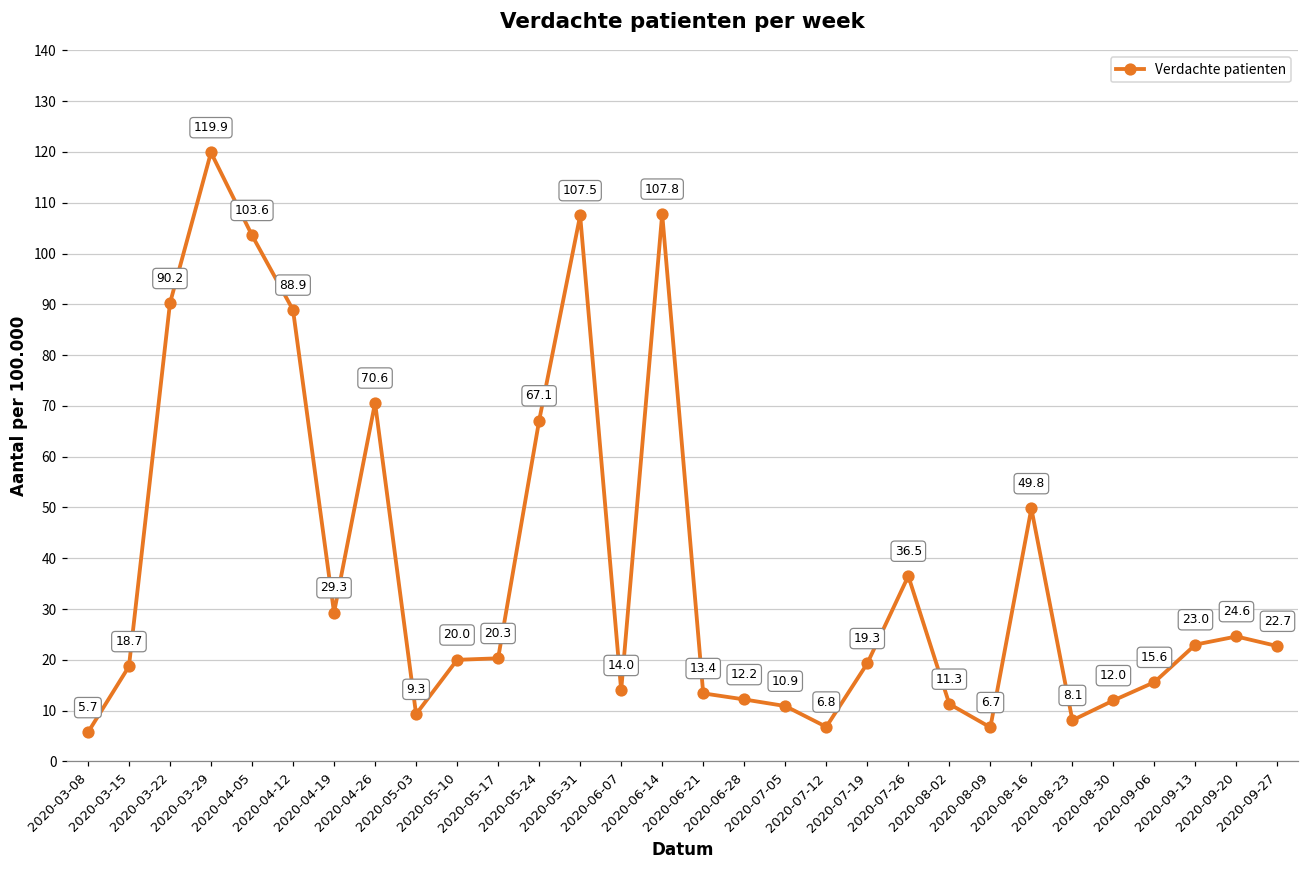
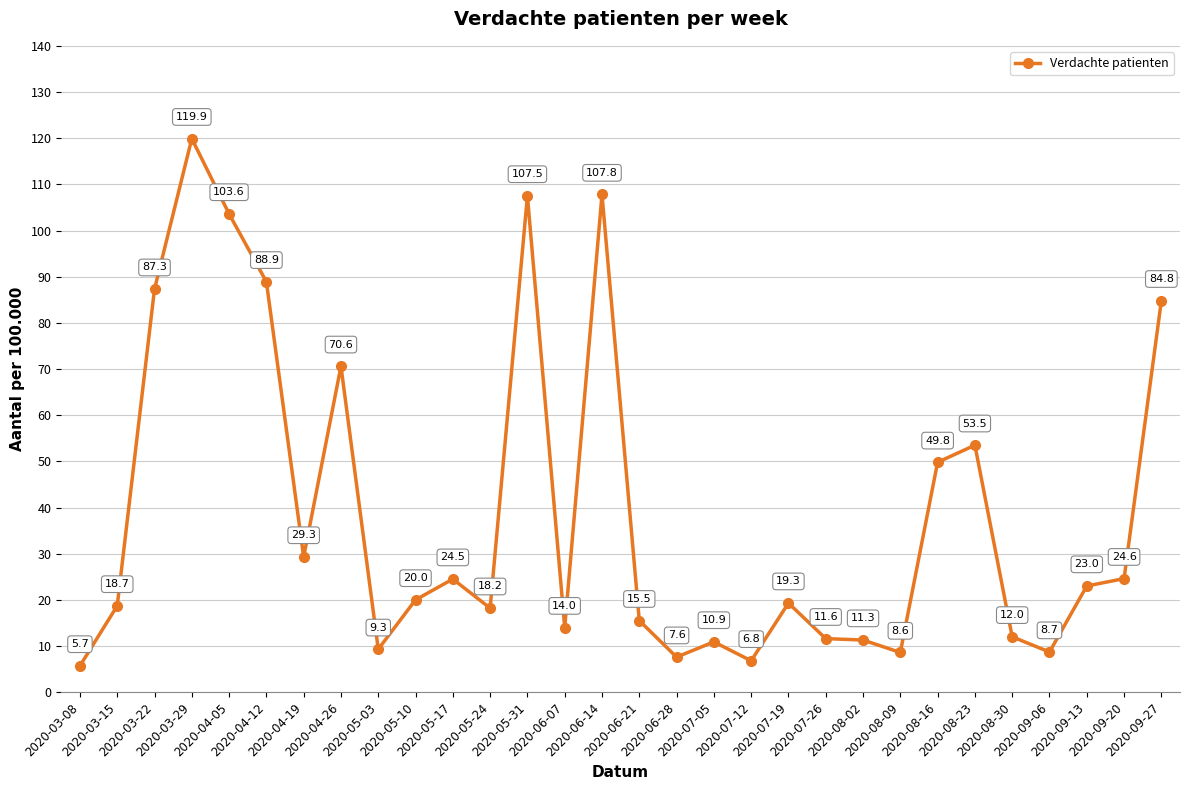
  {
-   "2020-03-22": 90.2,
-   "2020-05-17": 20.3,
-   "2020-05-24": 67.1,
-   "2020-06-21": 13.4,
-   "2020-06-28": 12.2,
-   "2020-07-26": 36.5,
-   "2020-08-09": 6.7,
-   "2020-08-23": 8.1,
-   "2020-09-06": 15.6,
-   "2020-09-27": 22.7
+   "2020-03-22": 87.3,
+   "2020-05-17": 24.5,
+   "2020-05-24": 18.2,
+   "2020-06-21": 15.5,
+   "2020-06-28": 7.6,
+   "2020-07-26": 11.6,
+   "2020-08-09": 8.6,
+   "2020-08-23": 53.5,
+   "2020-09-06": 8.7,
+   "2020-09-27": 84.8
  }
